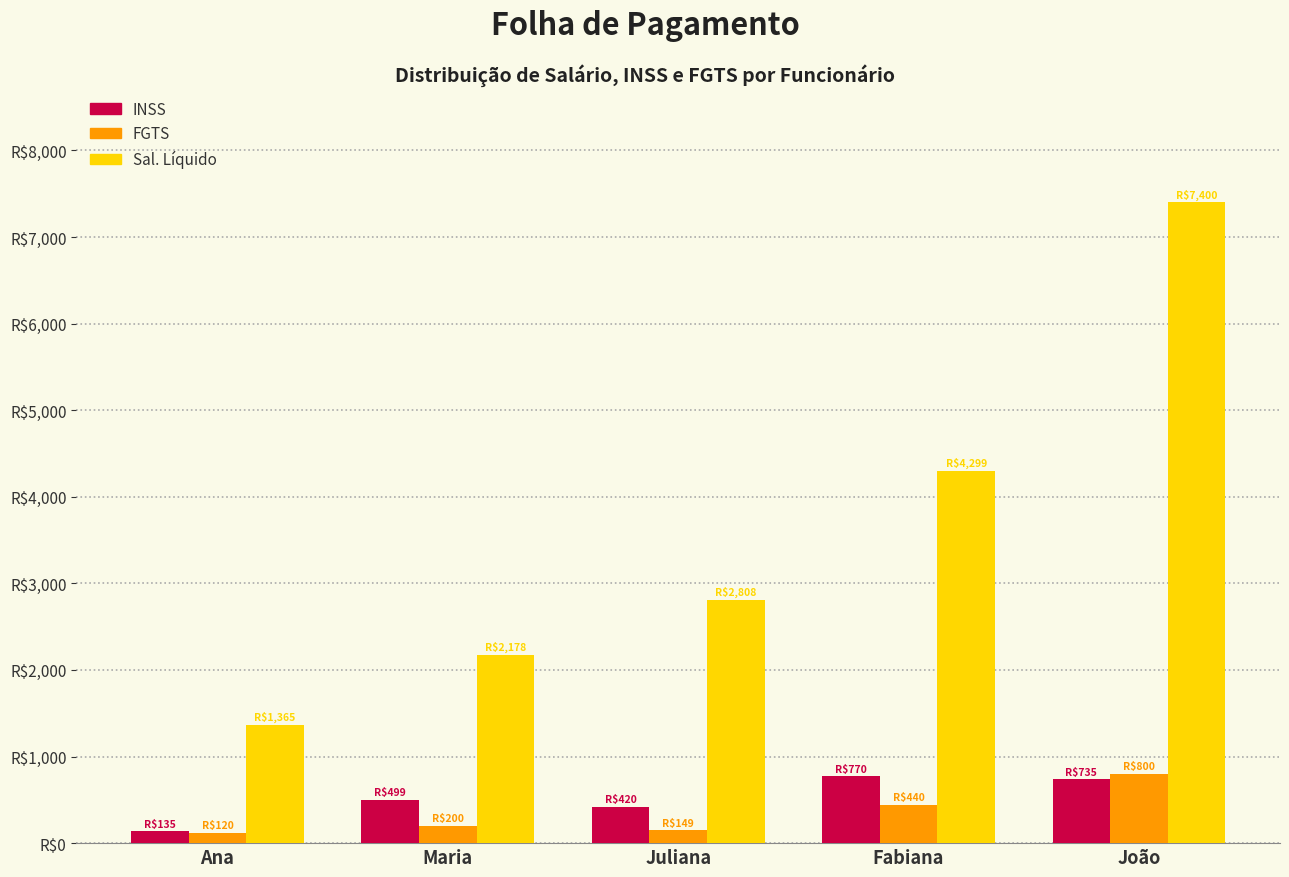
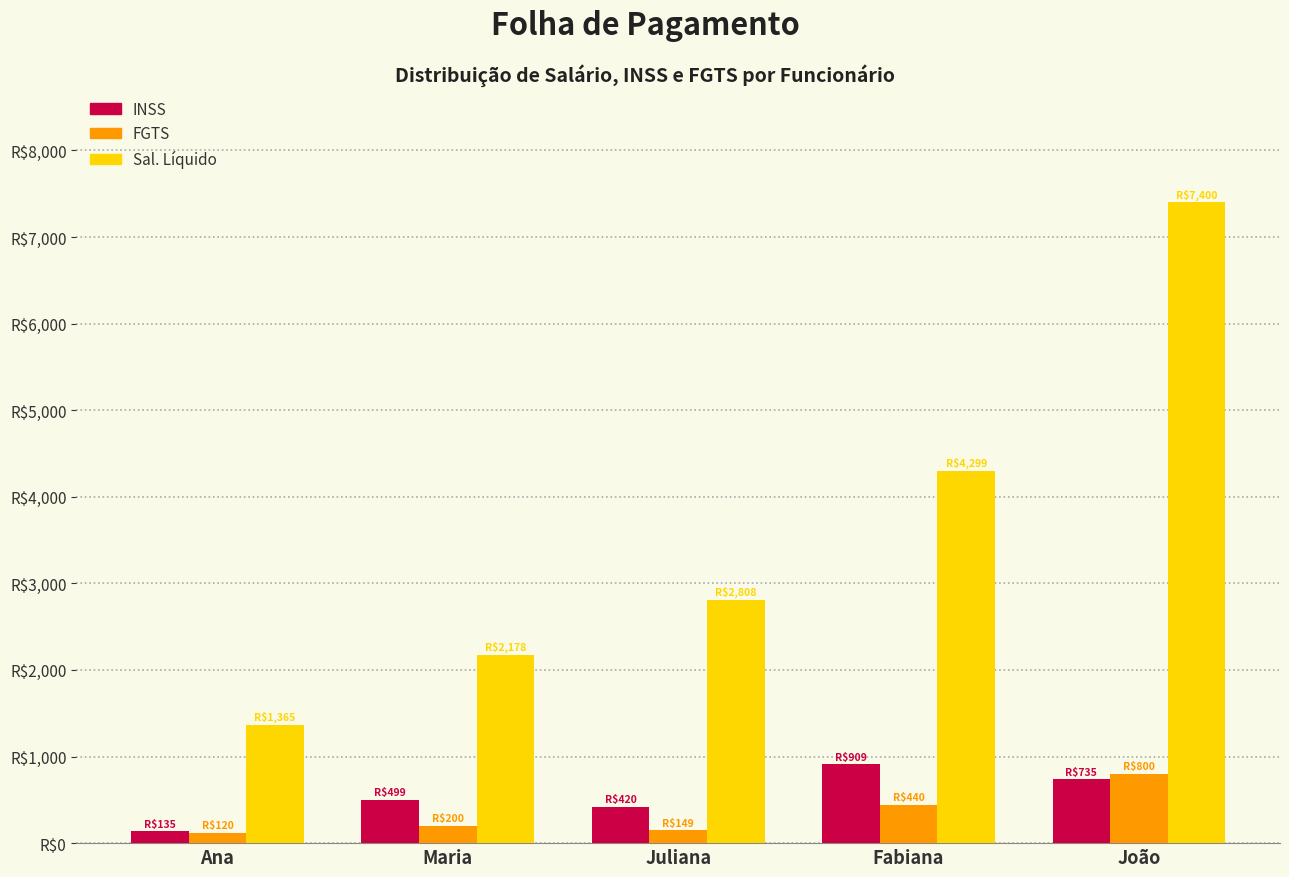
  {
    "INSS": {
      "Ana": "$135",
      "Maria": "$499",
      "Juliana": "$420",
-     "Fabiana": "$770",
+     "Fabiana": "$909",
      "João": "$735"
    },
    "FGTS": {
      "Ana": "$120",
      "Maria": "$200",
      "Juliana": "$149",
      "Fabiana": "$440",
      "João": "$800"
    },
    "Sal. Líquido": {
      "Ana": "$1,365",
      "Maria": "$2,178",
      "Juliana": "$2,808",
      "Fabiana": "$4,299",
      "João": "$7,400"
    }
  }
